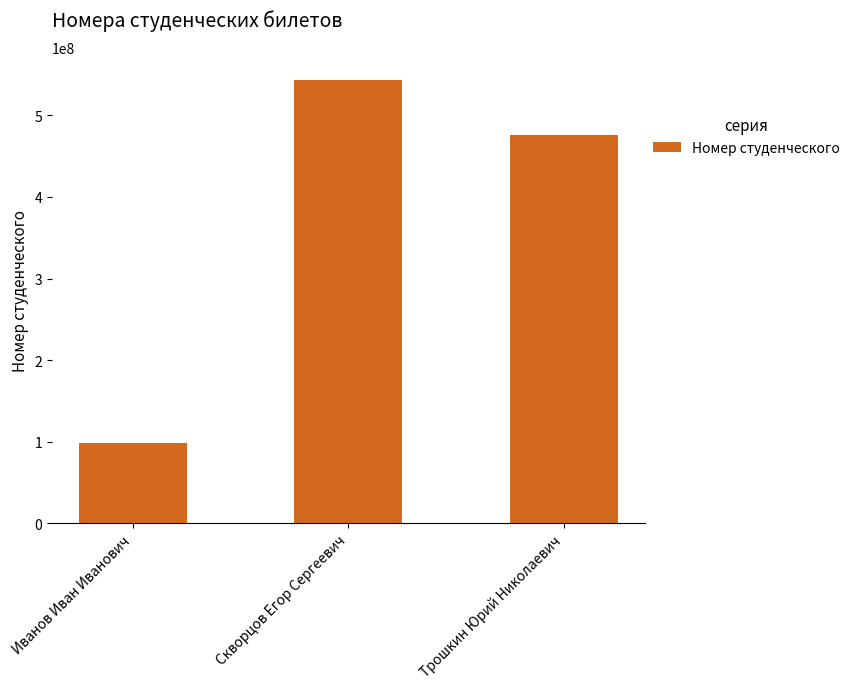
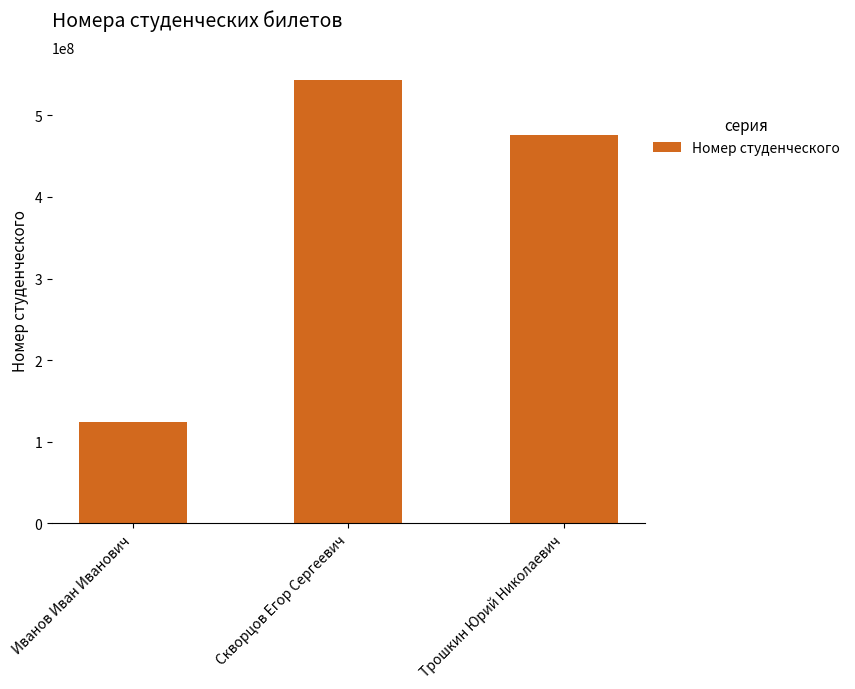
  {
-   "Иванов Иван Иванович": 100000000,
+   "Иванов Иван Иванович": 120000000,
    "Скворцов Егор Сергеевич": 540000000,
    "Трошкин Юрий Николаевич": 480000000
  }
